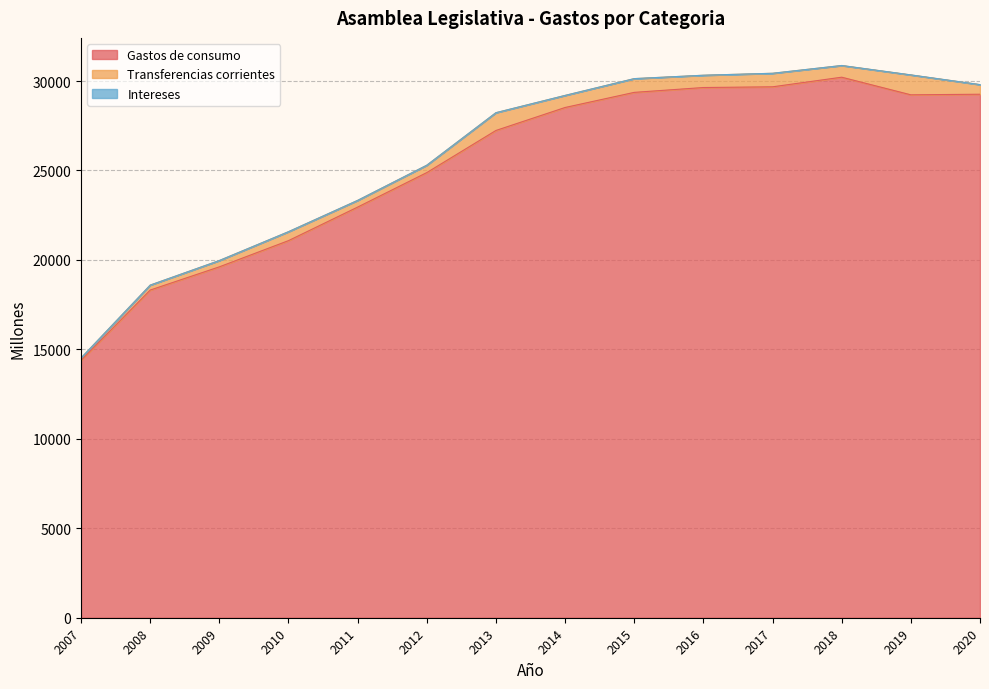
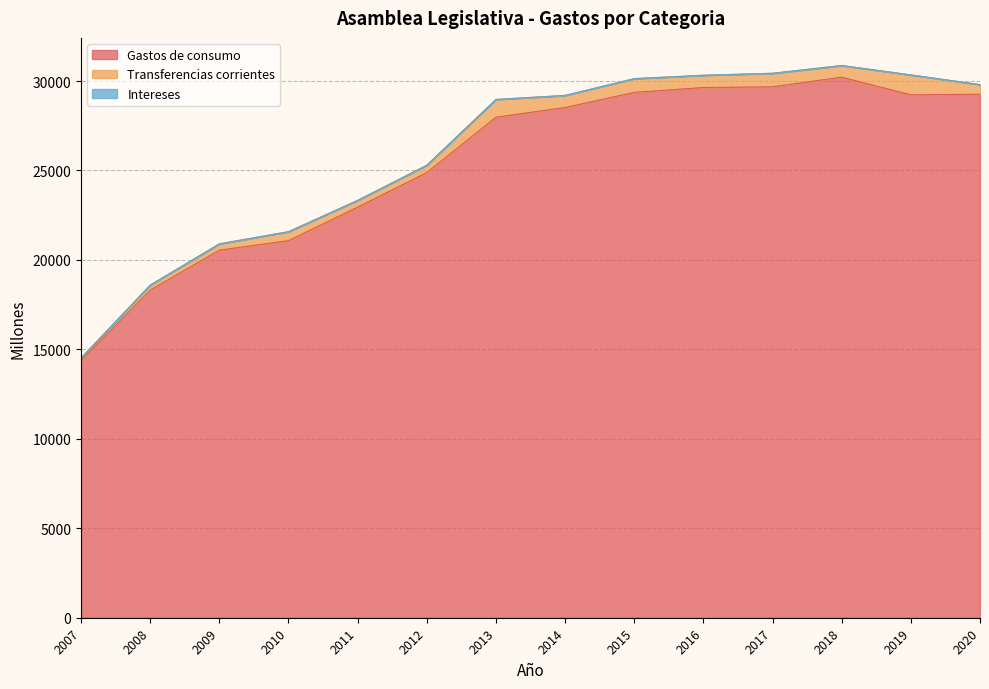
  {
    "Gastos de consumo": {
      "2008": 18300,
-     "2009": 19600,
+     "2009": 20500,
      "2010": 21100,
      "2011": 23000,
      "2012": 24900,
-     "2013": 27200,
+     "2013": 28000,
      "2014": 28500,
      "2015": 29400,
      "2016": 29600,
      "2017": 29700,
      "2018": 30200,
      "2019": 29200,
      "2020": 29300
    }
  }
